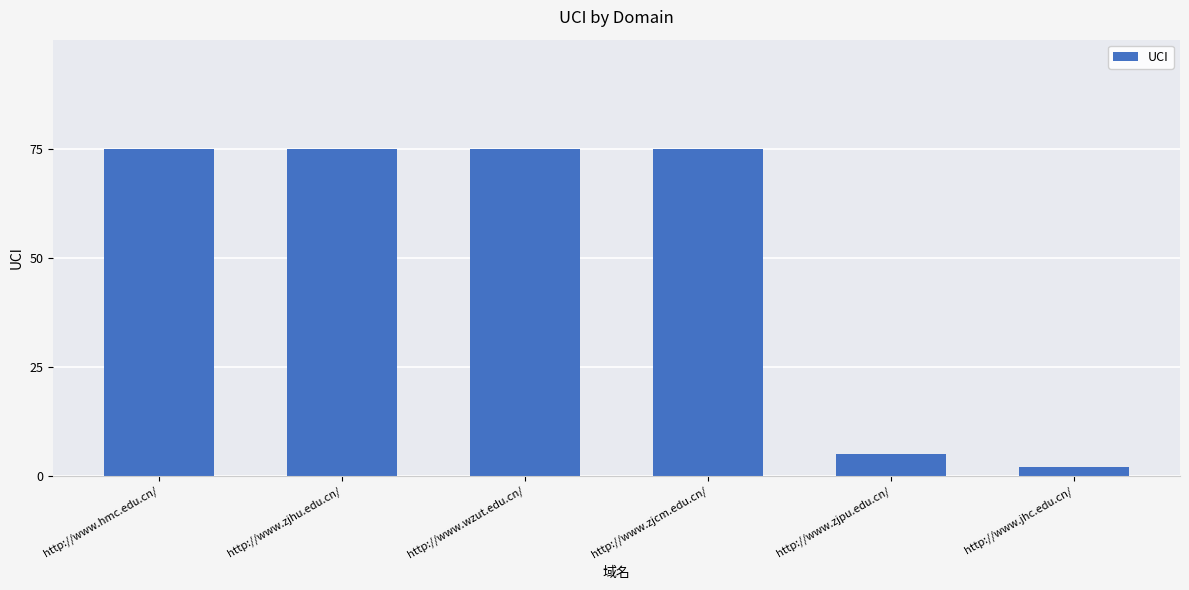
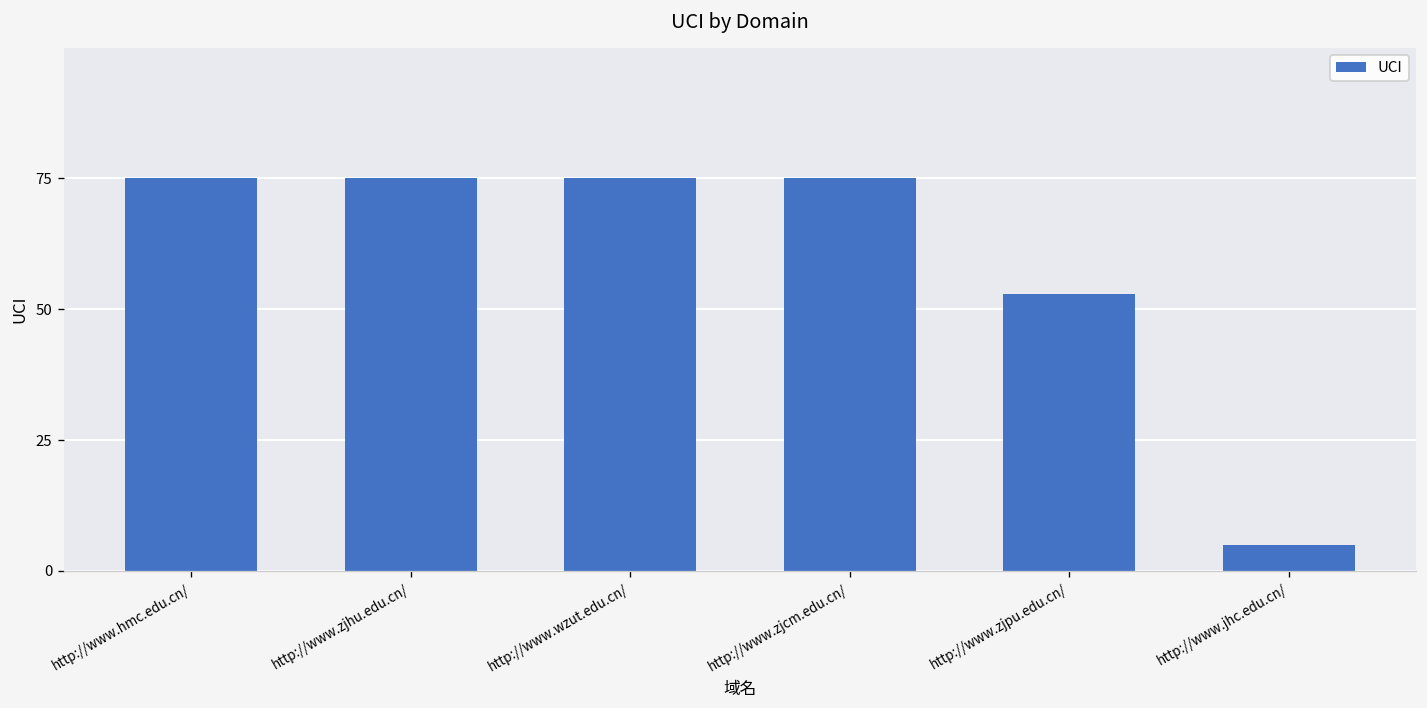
  {
    "http://www.hmc.edu.cn/": 75,
    "http://www.zjhu.edu.cn/": 75,
    "http://www.wzut.edu.cn/": 75,
    "http://www.zjcm.edu.cn/": 75,
-   "http://www.zjpu.edu.cn/": 5,
-   "http://www.jhc.edu.cn/": 2
+   "http://www.zjpu.edu.cn/": 53,
+   "http://www.jhc.edu.cn/": 5
  }
